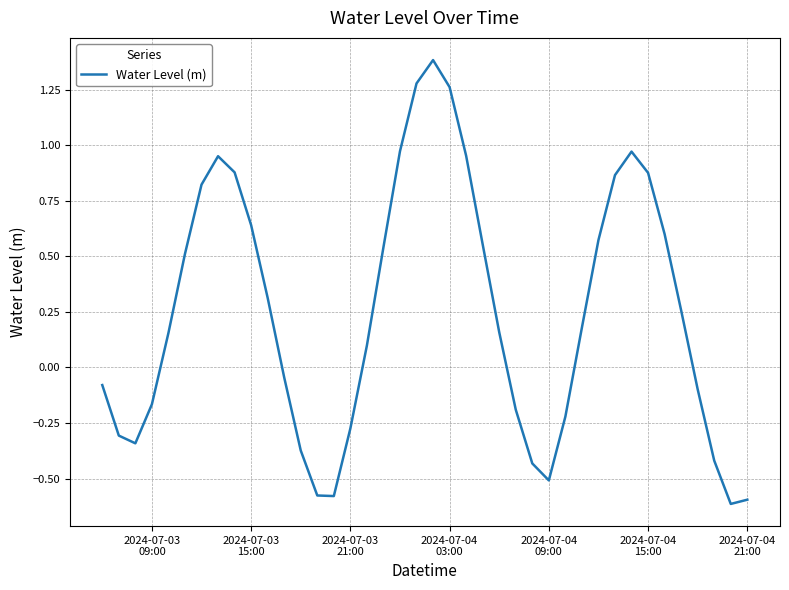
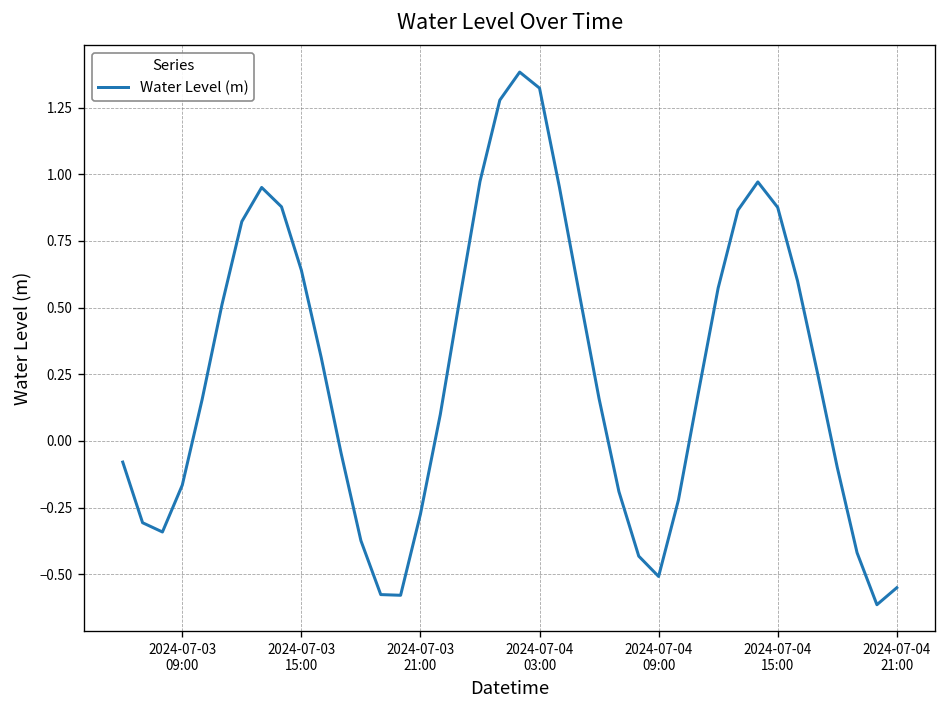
  {
    "2024-07-03 09:00": -0.17,
    "2024-07-03 15:00": 0.64,
    "2024-07-03 21:00": -0.27,
-   "2024-07-04 03:00": 1.26,
+   "2024-07-04 03:00": 1.32,
    "2024-07-04 09:00": -0.51,
    "2024-07-04 15:00": 0.88,
-   "2024-07-04 21:00": -0.60
+   "2024-07-04 21:00": -0.55
  }
